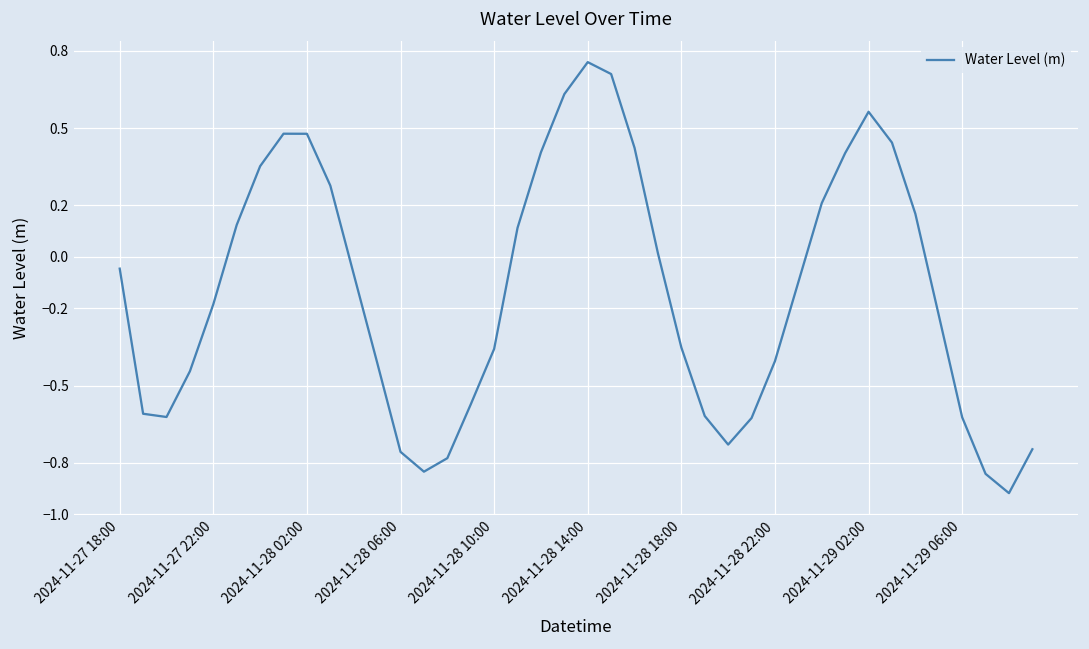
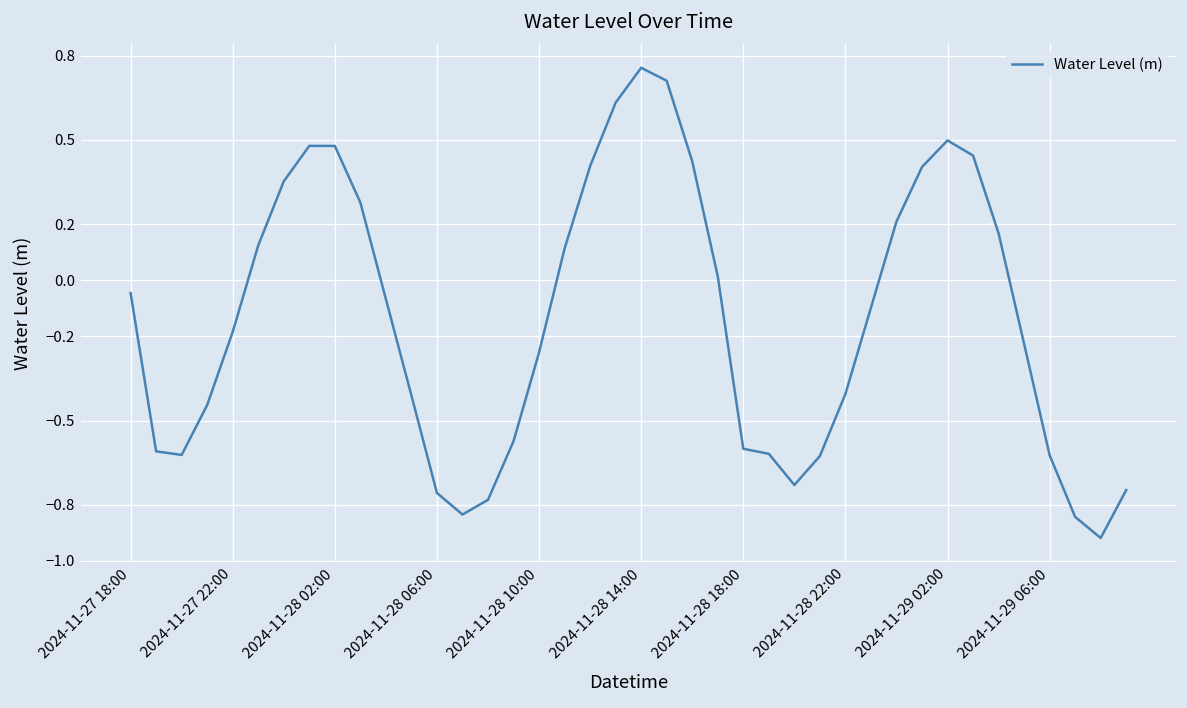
  {
    "2024-11-27 18:00": -0.05,
    "2024-11-27 22:00": -0.18,
    "2024-11-28 02:00": 0.48,
    "2024-11-28 06:00": -0.76,
-   "2024-11-28 10:00": -0.36,
+   "2024-11-28 10:00": -0.26,
    "2024-11-28 14:00": 0.76,
-   "2024-11-28 18:00": -0.35,
+   "2024-11-28 18:00": -0.60,
    "2024-11-28 22:00": -0.41,
-   "2024-11-29 02:00": 0.56,
+   "2024-11-29 02:00": 0.50,
    "2024-11-29 06:00": -0.62
  }
